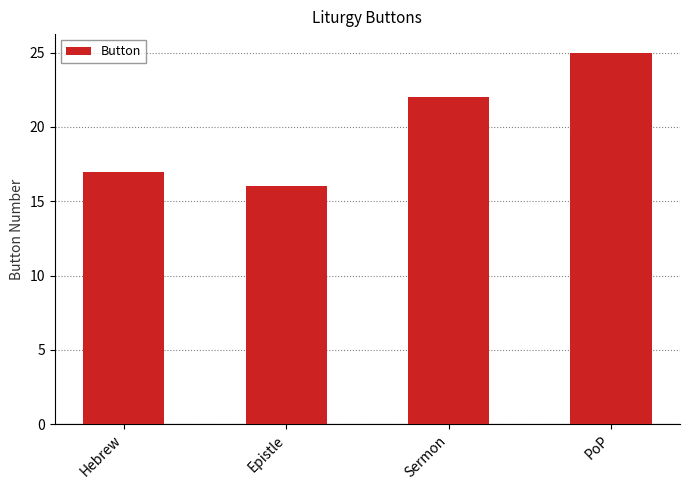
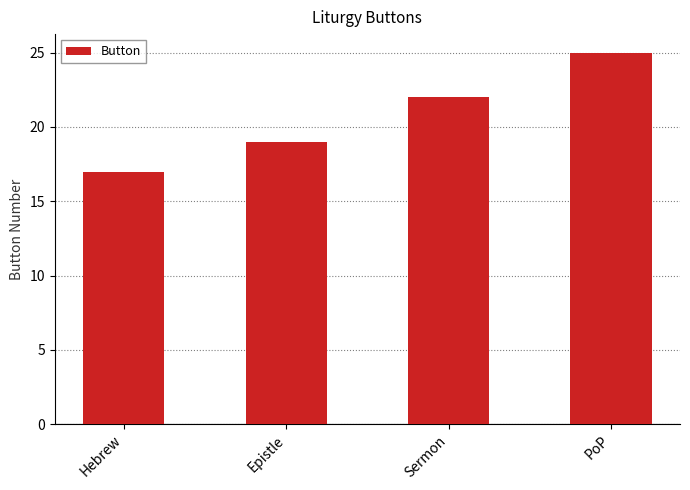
  {
    "Hebrew": 17,
-   "Epistle": 16,
+   "Epistle": 19,
    "Sermon": 22,
    "PoP": 25
  }
